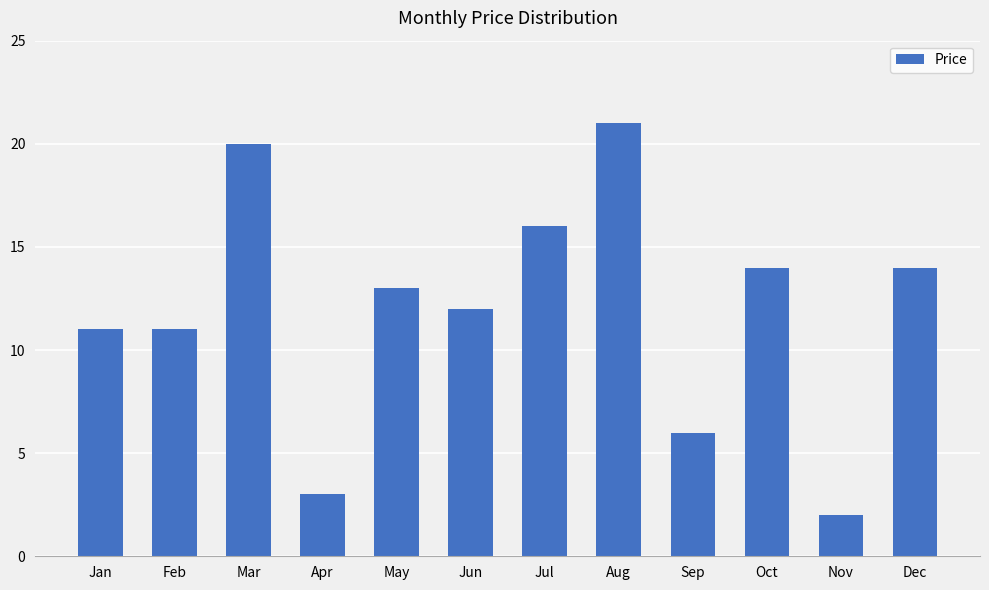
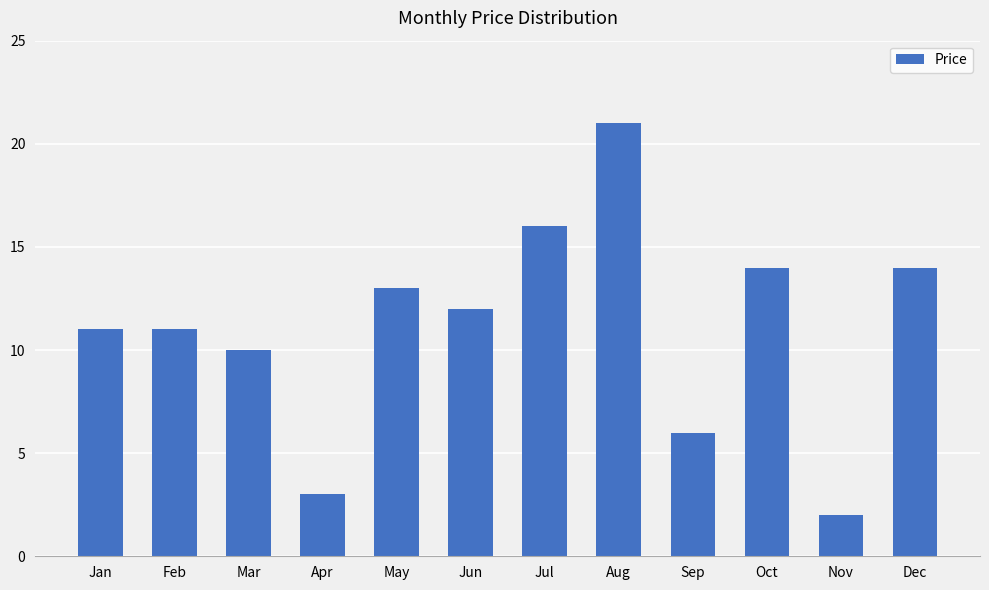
  {
    "Jan": 11,
    "Feb": 11,
-   "Mar": 20,
+   "Mar": 10,
    "Apr": 3,
    "May": 13,
    "Jun": 12,
    "Jul": 16,
    "Aug": 21,
    "Sep": 6,
    "Oct": 14,
    "Nov": 2,
    "Dec": 14
  }
